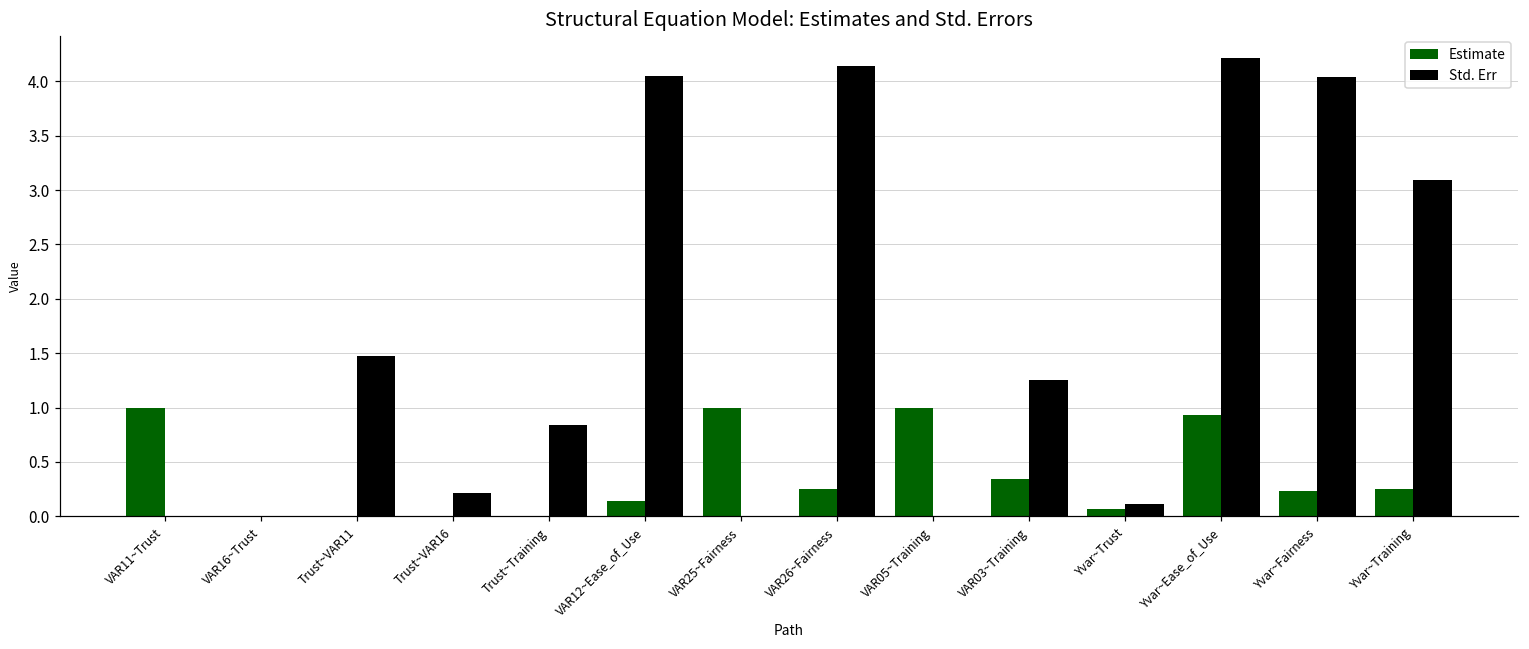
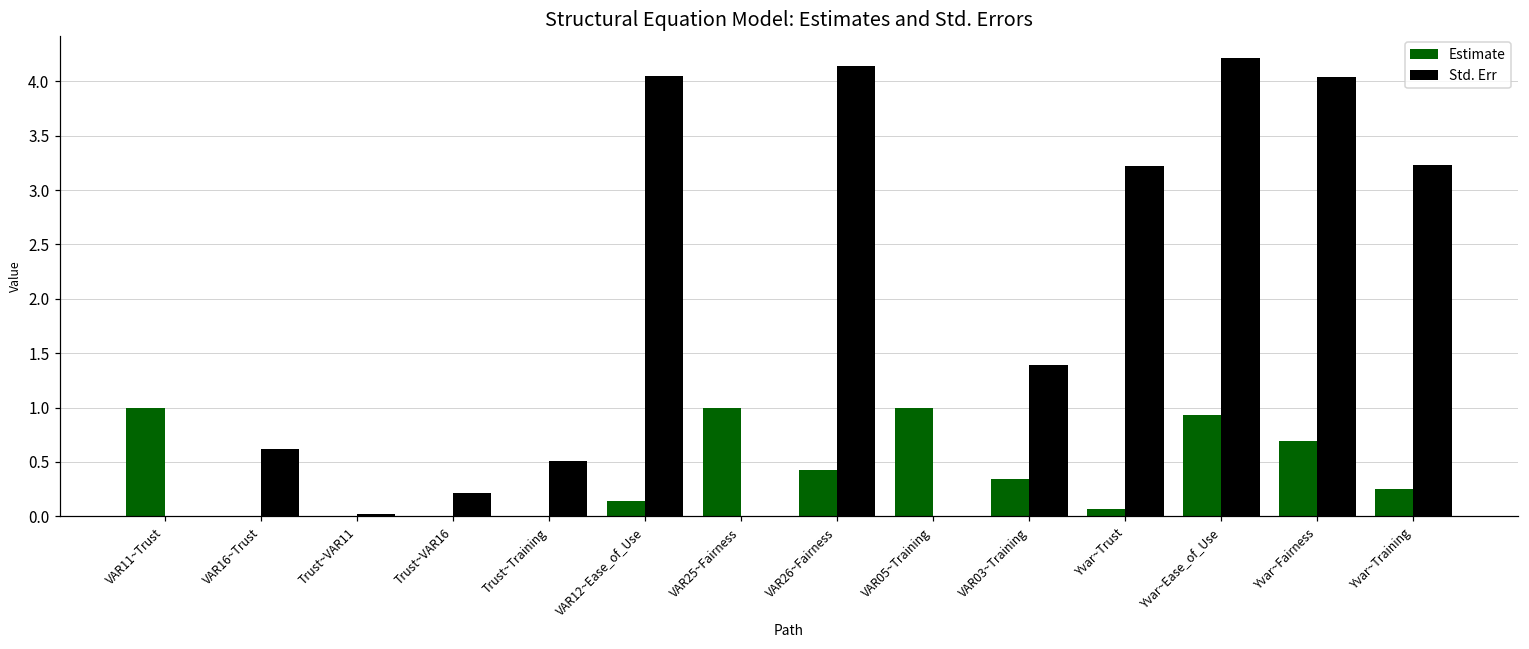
  {
    "Estimate": {
      "VAR11~Trust": 1.0,
      "VAR16~Trust": 0.0,
      "Trust~VAR11": 0.0,
      "Trust~VAR16": 0.0,
      "Trust~Training": 0.0,
      "VAR12~Ease_of_Use": 0.1,
      "VAR25~Fairness": 1.0,
-     "VAR26~Fairness": 0.2,
+     "VAR26~Fairness": 0.4,
      "VAR05~Training": 1.0,
      "VAR03~Training": 0.3,
      "Yvar~Trust": 0.1,
      "Yvar~Ease_of_Use": 0.9,
-     "Yvar~Fairness": 0.2,
+     "Yvar~Fairness": 0.7,
      "Yvar~Training": 0.3
    },
    "Std. Err": {
      "VAR11~Trust": 0.0,
-     "VAR16~Trust": 0.0,
-     "Trust~VAR11": 1.5,
+     "VAR16~Trust": 0.6,
+     "Trust~VAR11": 0.0,
      "Trust~VAR16": 0.2,
-     "Trust~Training": 0.8,
+     "Trust~Training": 0.5,
      "VAR12~Ease_of_Use": 4.0,
      "VAR25~Fairness": 0.0,
      "VAR26~Fairness": 4.1,
      "VAR05~Training": 0.0,
-     "VAR03~Training": 1.3,
-     "Yvar~Trust": 0.1,
+     "VAR03~Training": 1.4,
+     "Yvar~Trust": 3.2,
      "Yvar~Ease_of_Use": 4.2,
      "Yvar~Fairness": 4.0,
-     "Yvar~Training": 3.1
+     "Yvar~Training": 3.2
    }
  }
